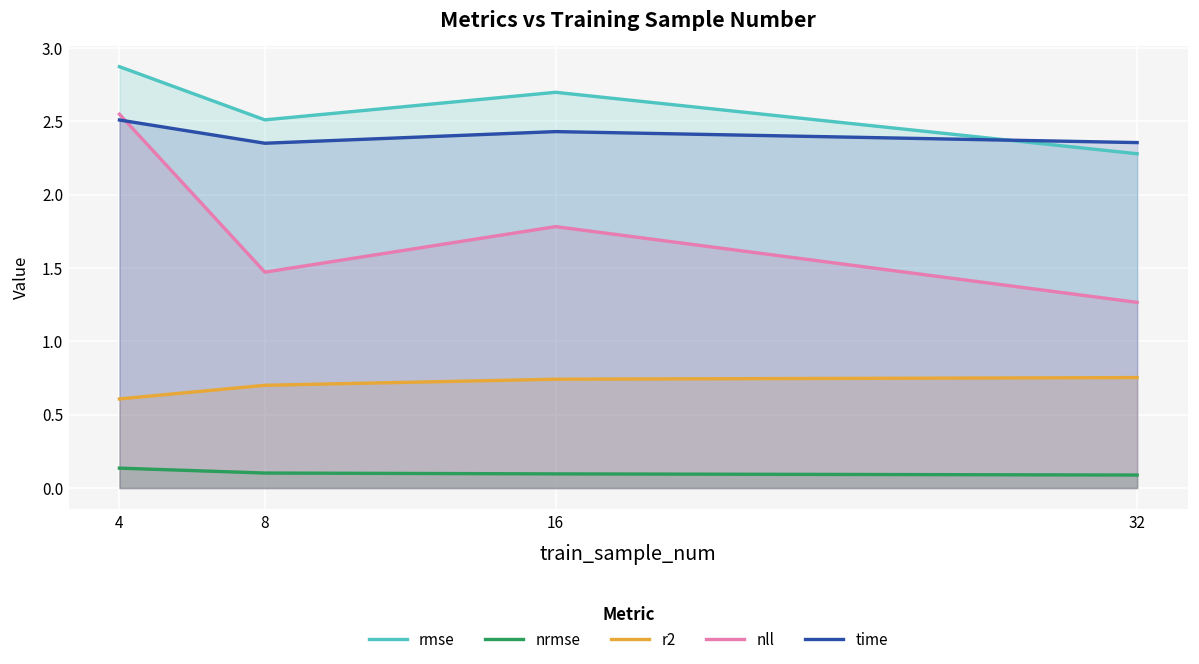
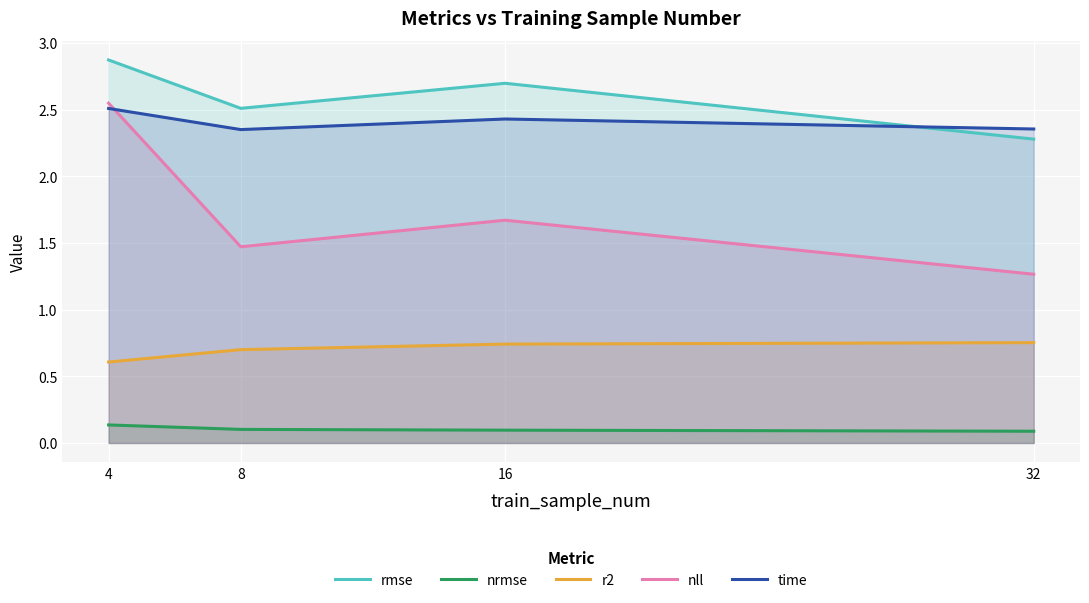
  {
    "rmse": {
      "4": 2.87,
      "8": 2.51,
      "16": 2.70,
      "32": 2.28
    },
    "nrmse": {
      "4": 0.14,
      "8": 0.10,
      "16": 0.10,
      "32": 0.09
    },
    "r2": {
      "4": 0.61,
      "8": 0.70,
      "16": 0.74,
      "32": 0.75
    },
    "nll": {
      "4": 2.55,
      "8": 1.47,
-     "16": 1.78,
+     "16": 1.67,
      "32": 1.27
    },
    "time": {
      "4": 2.51,
      "8": 2.35,
      "16": 2.43,
      "32": 2.35
    }
  }
